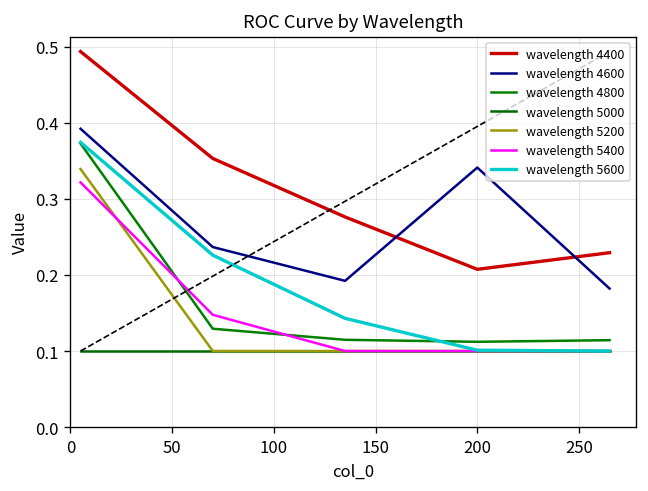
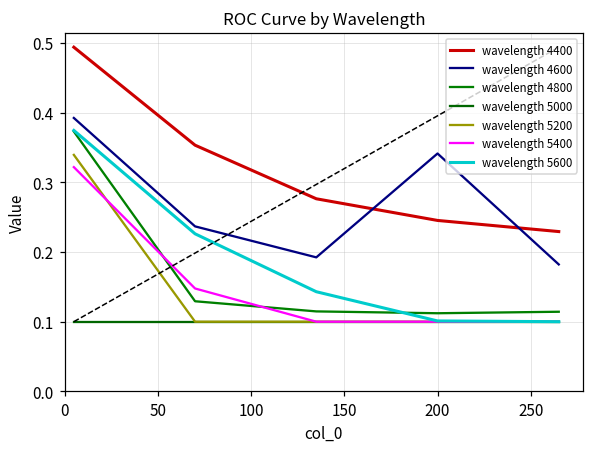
  {
    "wavelength 4400": {
-     "200": 0.21
+     "200": 0.25
    },
    "wavelength 4600": {
      "200": 0.34
    }
  }
